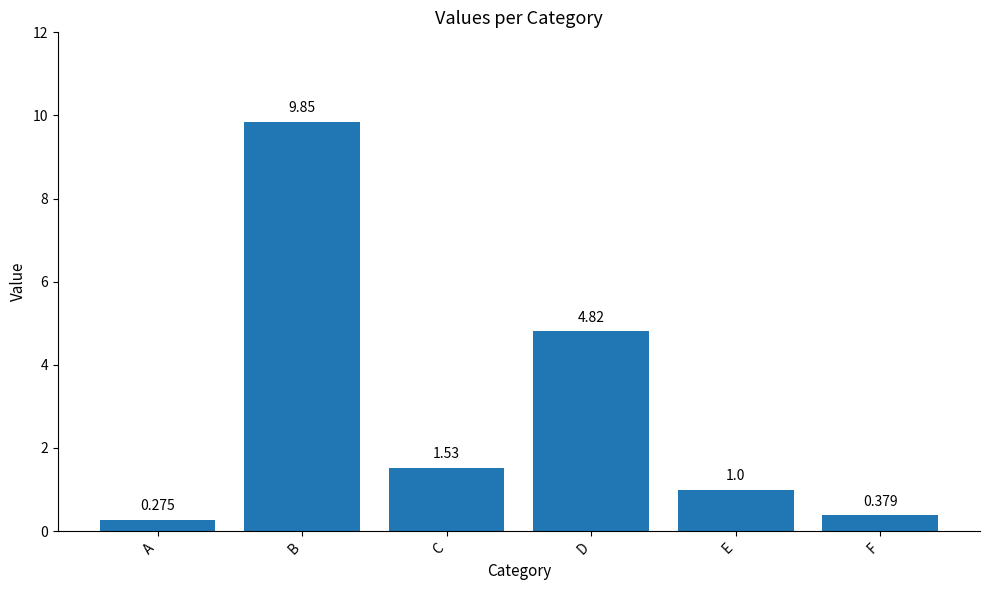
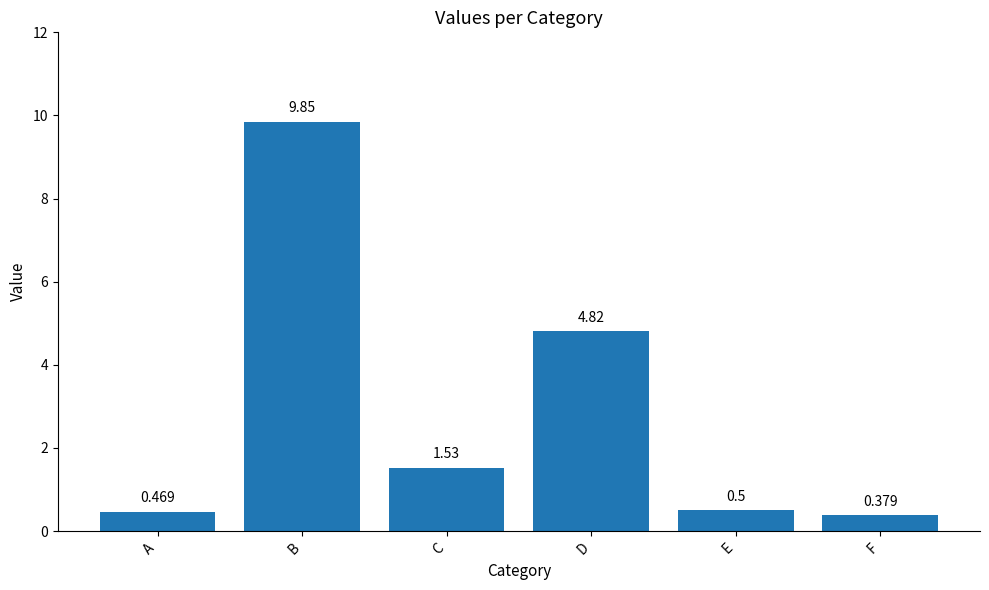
  {
-   "A": 0.275,
+   "A": 0.469,
    "B": 9.85,
    "C": 1.53,
    "D": 4.82,
-   "E": 1.0,
+   "E": 0.5,
    "F": 0.379
  }
